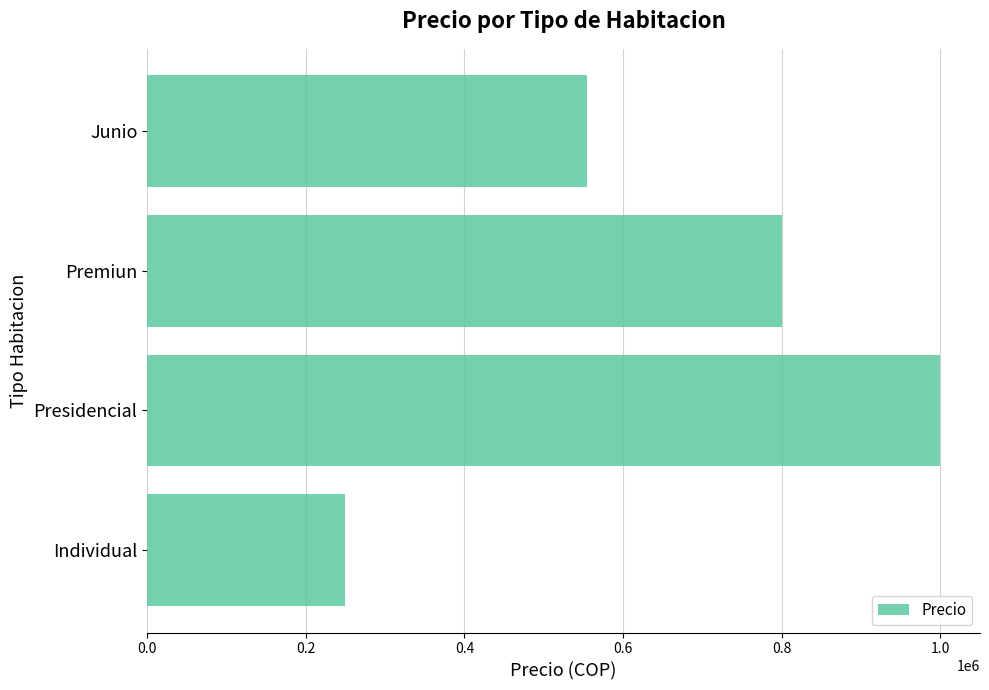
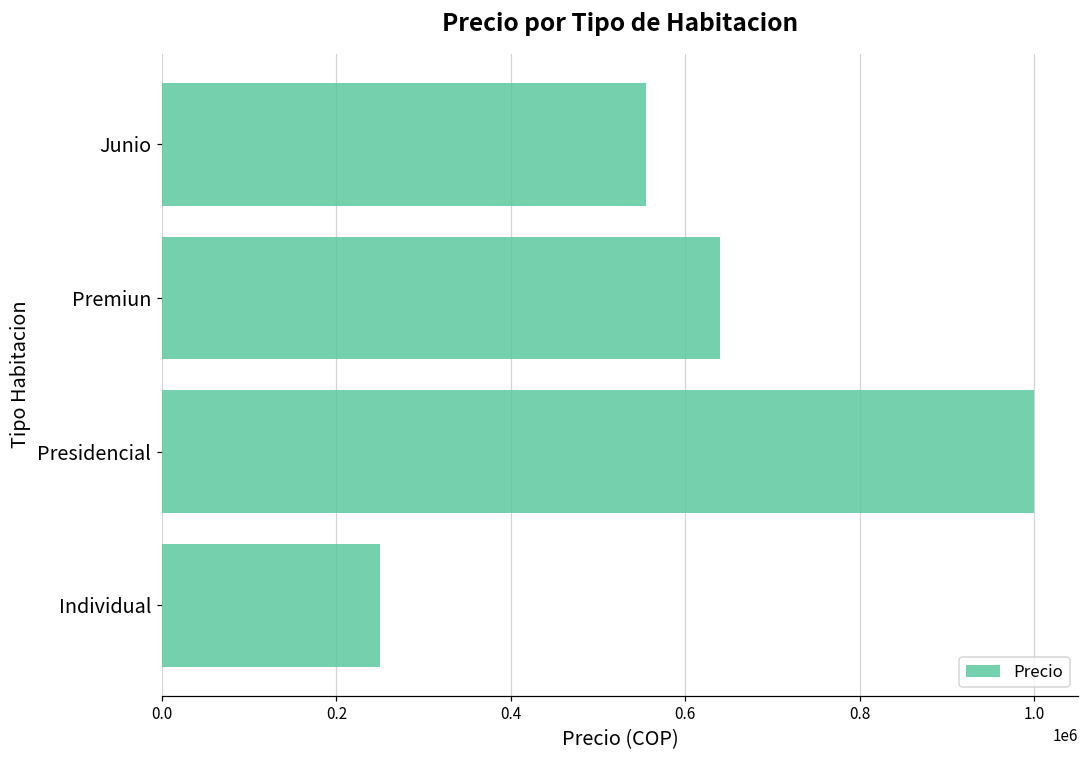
  {
    "Junio": 550000,
-   "Premiun": 800000,
+   "Premiun": 640000,
    "Presidencial": 1000000,
    "Individual": 250000
  }
